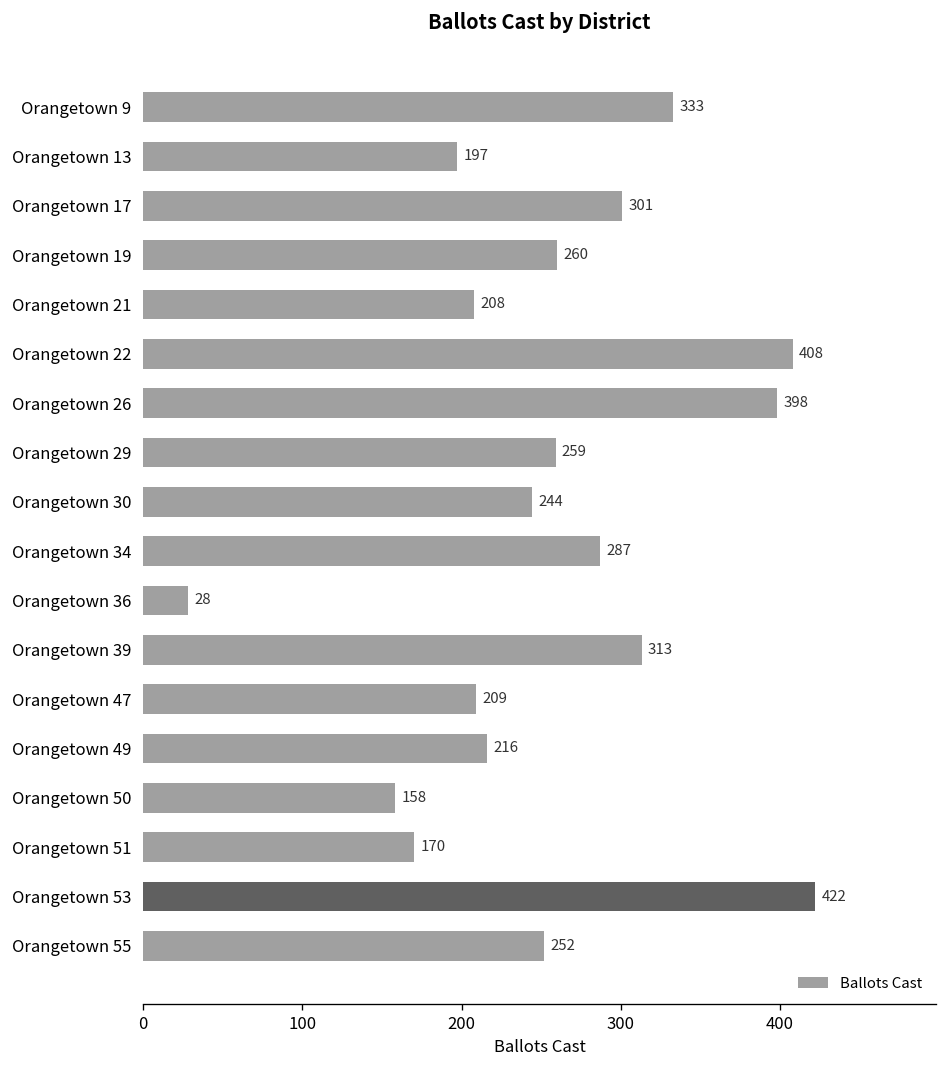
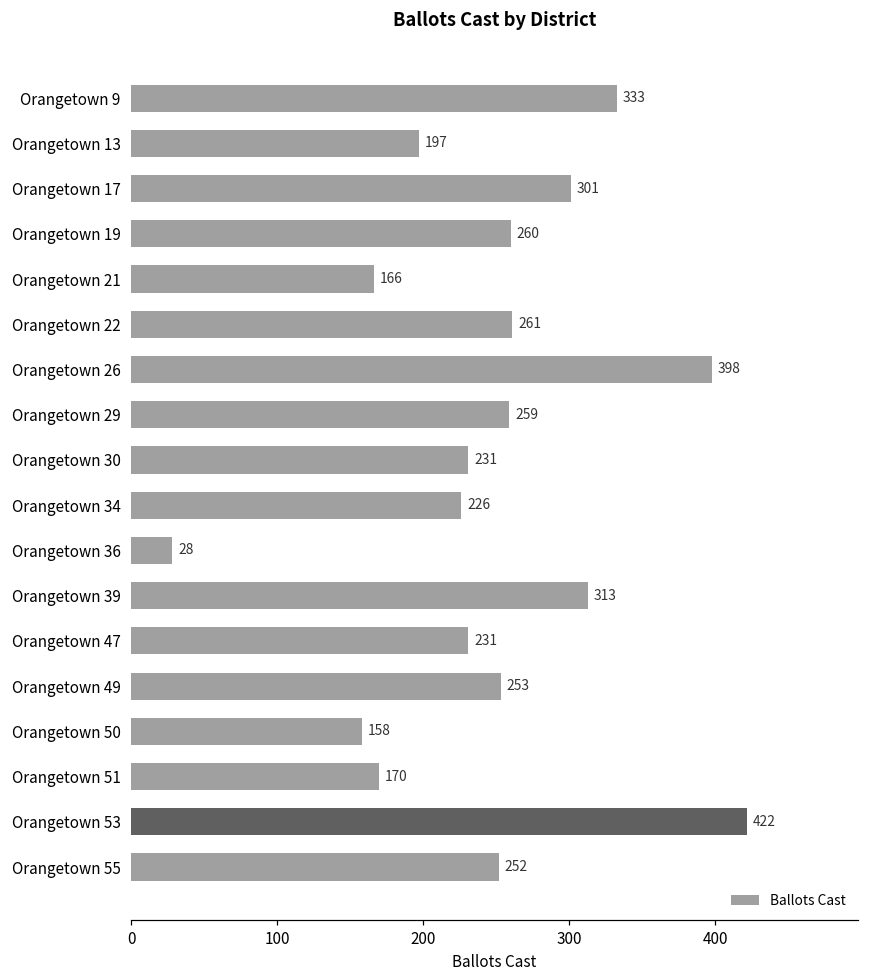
  {
    "Orangetown 9": 333,
    "Orangetown 13": 197,
    "Orangetown 17": 301,
    "Orangetown 19": 260,
-   "Orangetown 21": 208,
-   "Orangetown 22": 408,
+   "Orangetown 21": 166,
+   "Orangetown 22": 261,
    "Orangetown 26": 398,
    "Orangetown 29": 259,
-   "Orangetown 30": 244,
-   "Orangetown 34": 287,
+   "Orangetown 30": 231,
+   "Orangetown 34": 226,
    "Orangetown 36": 28,
    "Orangetown 39": 313,
-   "Orangetown 47": 209,
-   "Orangetown 49": 216,
+   "Orangetown 47": 231,
+   "Orangetown 49": 253,
    "Orangetown 50": 158,
    "Orangetown 51": 170,
    "Orangetown 53": 422,
    "Orangetown 55": 252
  }
